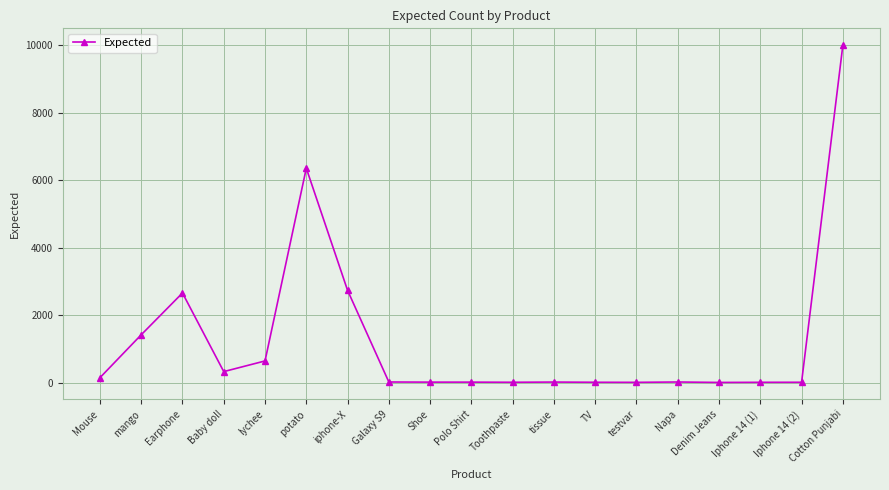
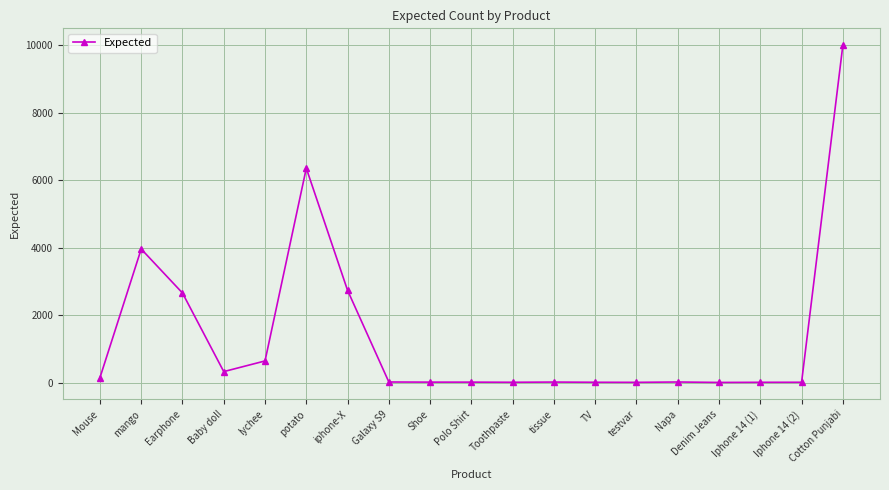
  {
    "Mouse": 100,
-   "mango": 1400,
+   "mango": 4000,
    "Earphone": 2700,
    "Baby doll": 300,
    "lychee": 600,
    "potato": 6400,
    "iphone-X": 2700,
    "Galaxy S9": 0,
    "Shoe": 0,
    "Polo Shirt": 0,
    "Toothpaste": 0,
    "tissue": 0,
    "TV": 0,
    "testvar": 0,
    "Napa": 0,
    "Denim Jeans": 0,
    "Iphone 14 (1)": 0,
    "Iphone 14 (2)": 0,
    "Cotton Punjabi": 10000
  }
